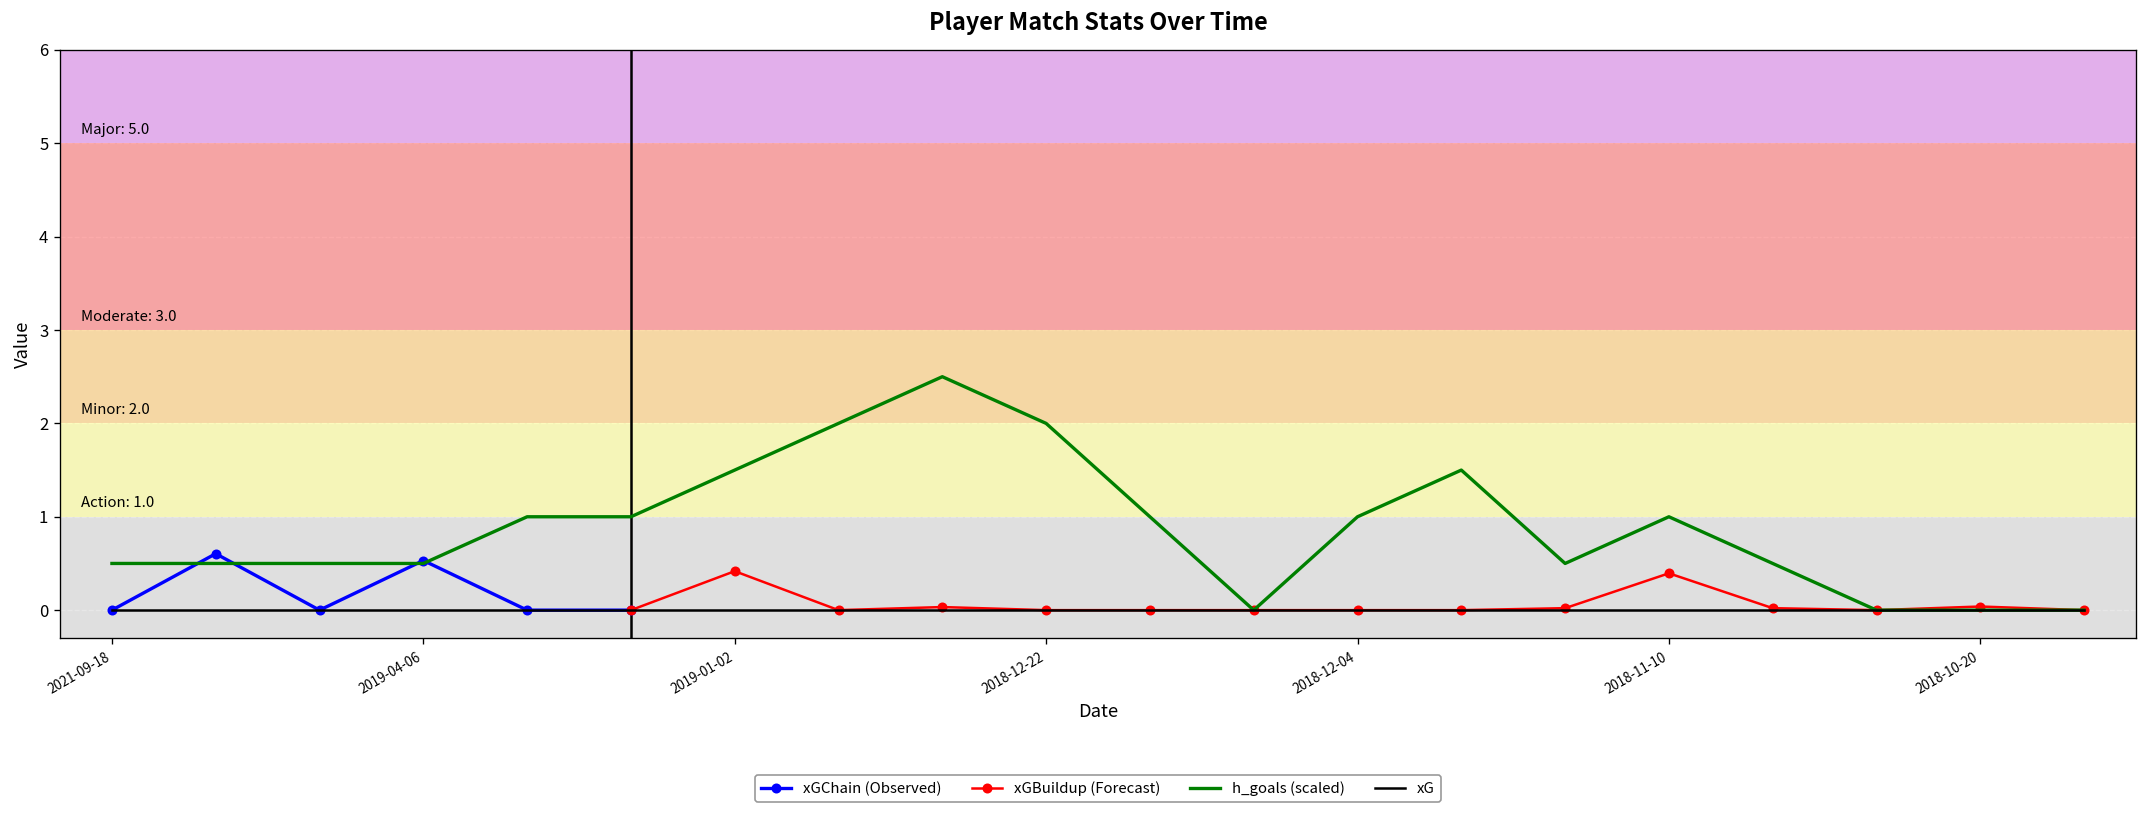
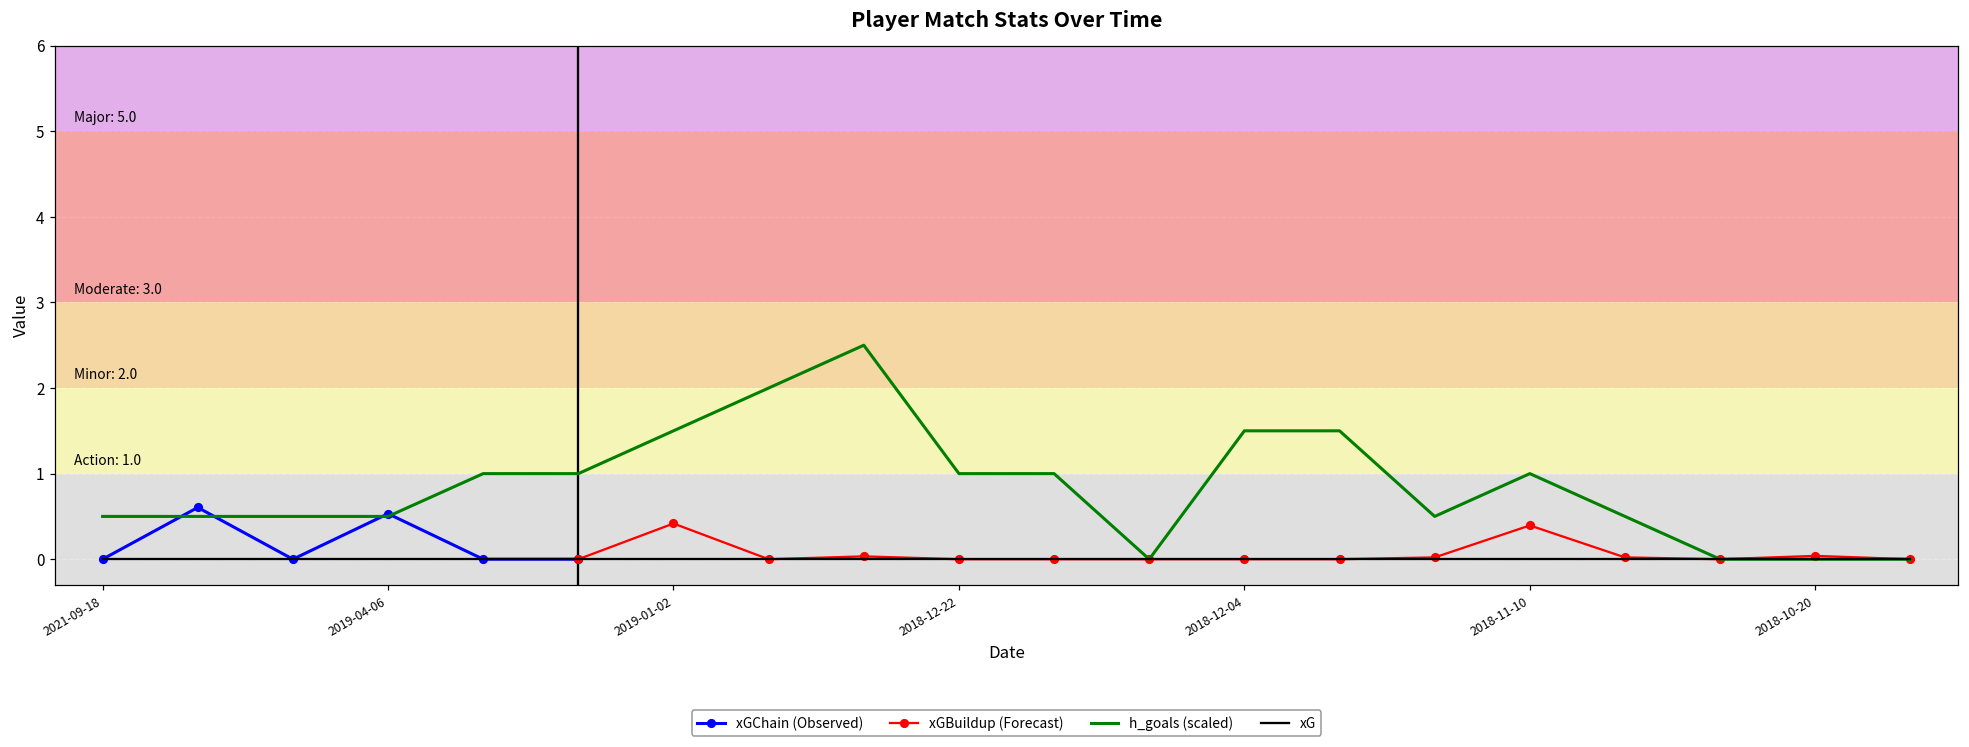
  {
    "xGBuildup (Forecast)": {
      "2019-01-02": 0.4,
      "2018-11-10": 0.4,
      "2018-10-20": 0.0
    },
    "h_goals (scaled)": {
      "2021-09-18": 0.5,
      "2019-01-02": 1.5,
-     "2018-12-22": 2.0,
-     "2018-12-04": 1.0,
+     "2018-12-22": 1.0,
+     "2018-12-04": 1.5,
      "2018-11-10": 1.0
    },
    "xG": {
      "2019-04-06": 0.0,
      "2019-01-02": 0.0,
      "2018-11-10": 0.0
    }
  }
